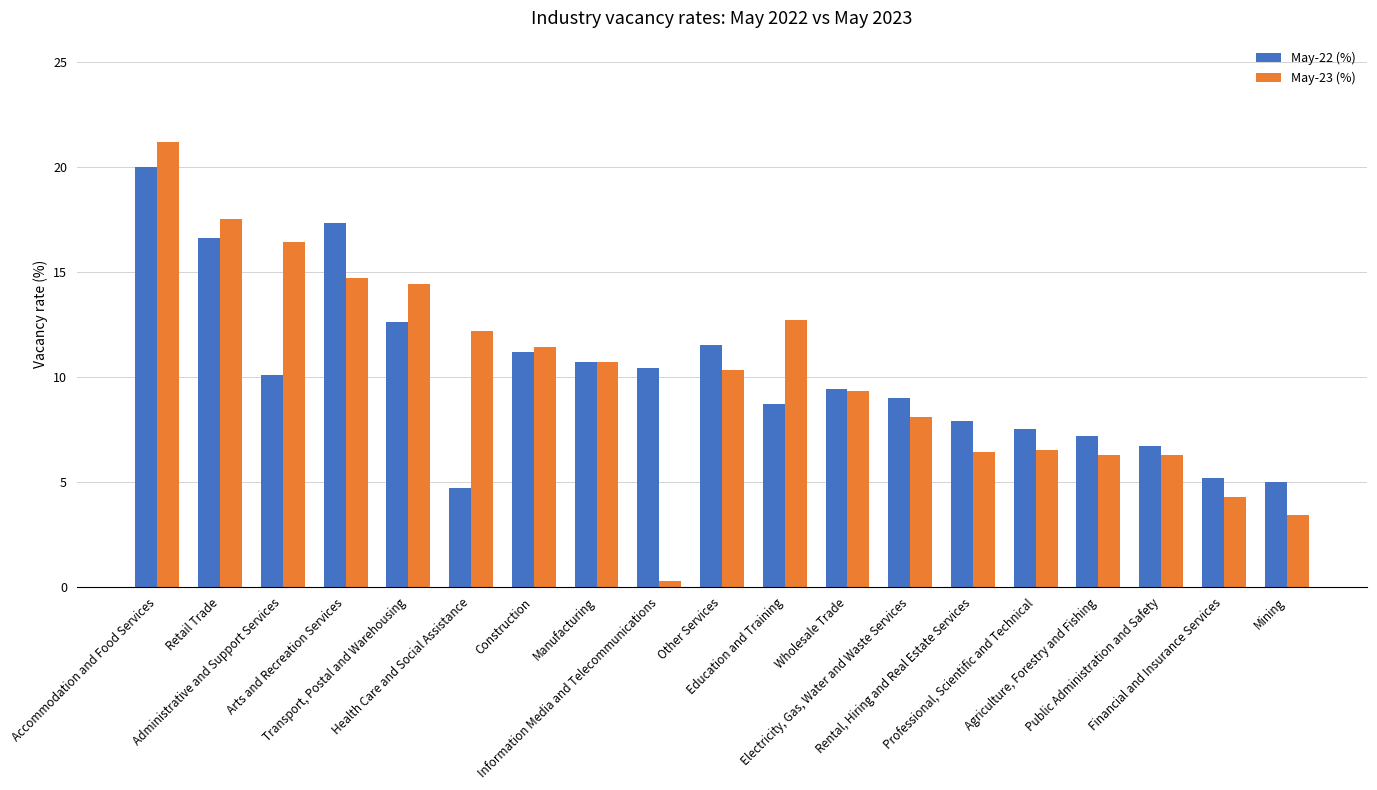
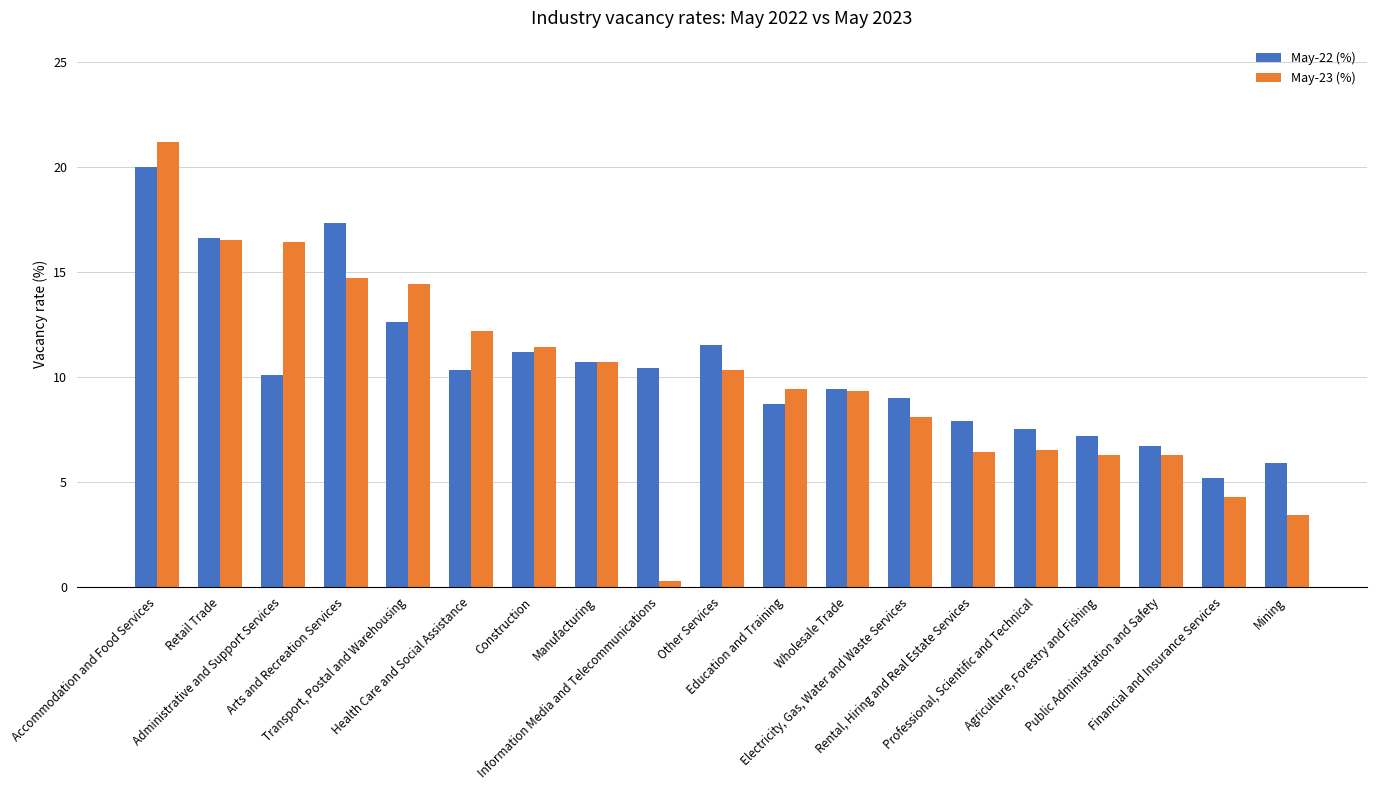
  {
    "May-22 (%)": {
      "Accommodation and Food Services": 20.0,
      "Retail Trade": 16.6,
      "Administrative and Support Services": 10.1,
      "Arts and Recreation Services": 17.3,
      "Transport, Postal and Warehousing": 12.6,
-     "Health Care and Social Assistance": 4.7,
+     "Health Care and Social Assistance": 10.3,
      "Construction": 11.2,
      "Manufacturing": 10.7,
      "Information Media and Telecommunications": 10.4,
      "Other Services": 11.5,
      "Education and Training": 8.7,
      "Wholesale Trade": 9.4,
      "Electricity, Gas, Water and Waste Services": 9.0,
      "Rental, Hiring and Real Estate Services": 7.9,
      "Professional, Scientific and Technical": 7.5,
      "Agriculture, Forestry and Fishing": 7.2,
      "Public Administration and Safety": 6.7,
      "Financial and Insurance Services": 5.2,
-     "Mining": 5.0
+     "Mining": 5.9
    },
    "May-23 (%)": {
      "Accommodation and Food Services": 21.2,
-     "Retail Trade": 17.5,
+     "Retail Trade": 16.5,
      "Administrative and Support Services": 16.4,
      "Arts and Recreation Services": 14.7,
      "Transport, Postal and Warehousing": 14.4,
      "Health Care and Social Assistance": 12.2,
      "Construction": 11.4,
      "Manufacturing": 10.7,
      "Information Media and Telecommunications": 0.3,
      "Other Services": 10.3,
-     "Education and Training": 12.7,
+     "Education and Training": 9.4,
      "Wholesale Trade": 9.3,
      "Electricity, Gas, Water and Waste Services": 8.1,
      "Rental, Hiring and Real Estate Services": 6.4,
      "Professional, Scientific and Technical": 6.5,
      "Agriculture, Forestry and Fishing": 6.3,
      "Public Administration and Safety": 6.3,
      "Financial and Insurance Services": 4.3,
      "Mining": 3.4
    }
  }
